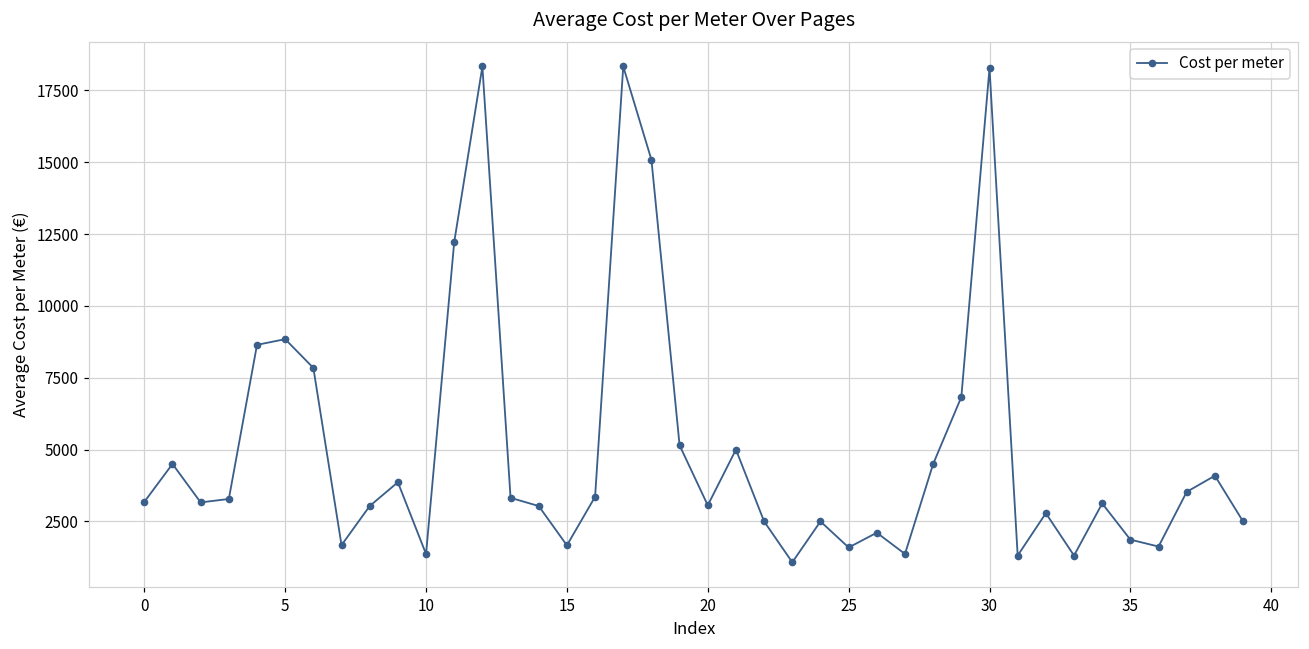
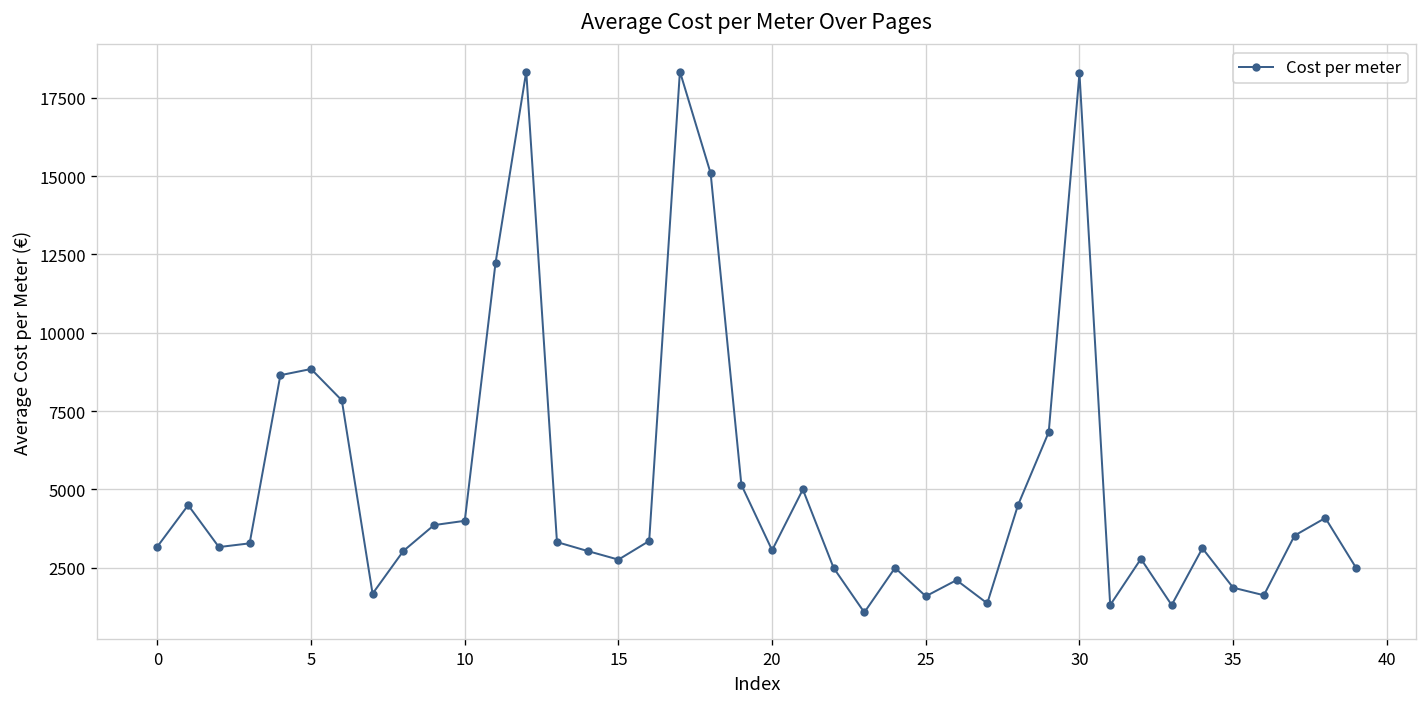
  {
    "0": 3200,
    "5": 8800,
-   "10": 1400,
-   "15": 1700,
+   "10": 4000,
+   "15": 2800,
    "20": 3100,
    "25": 1600,
    "30": 18300,
    "35": 1900
  }
